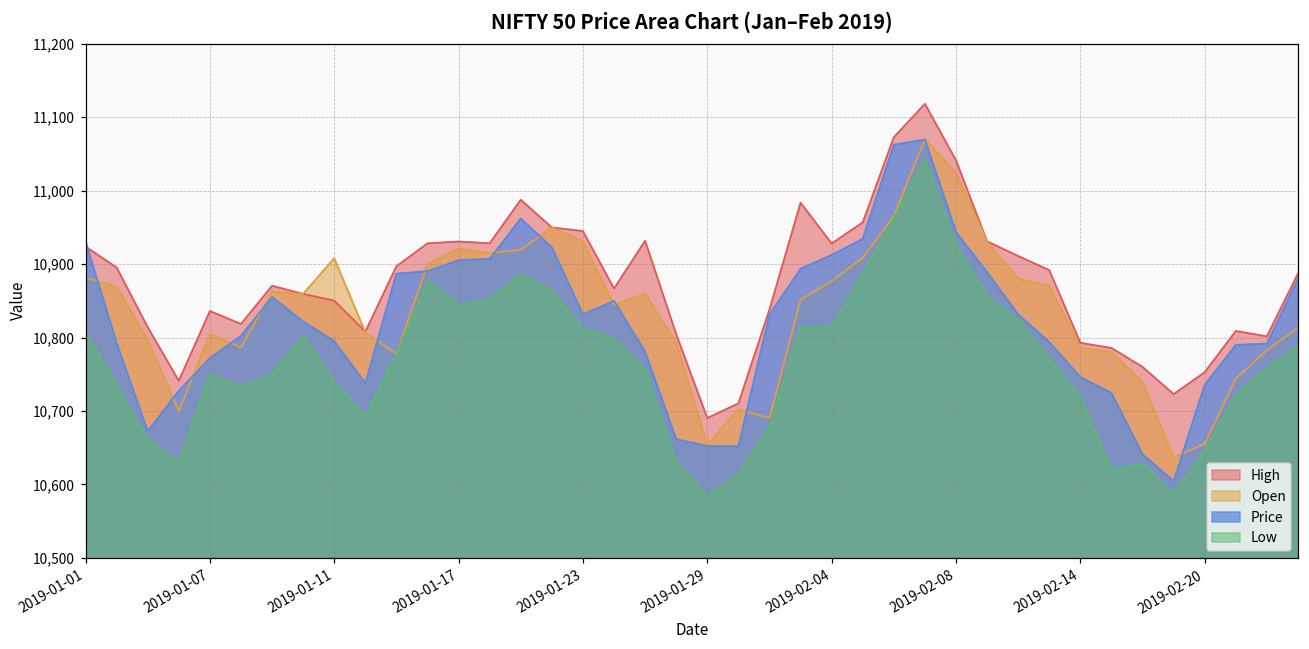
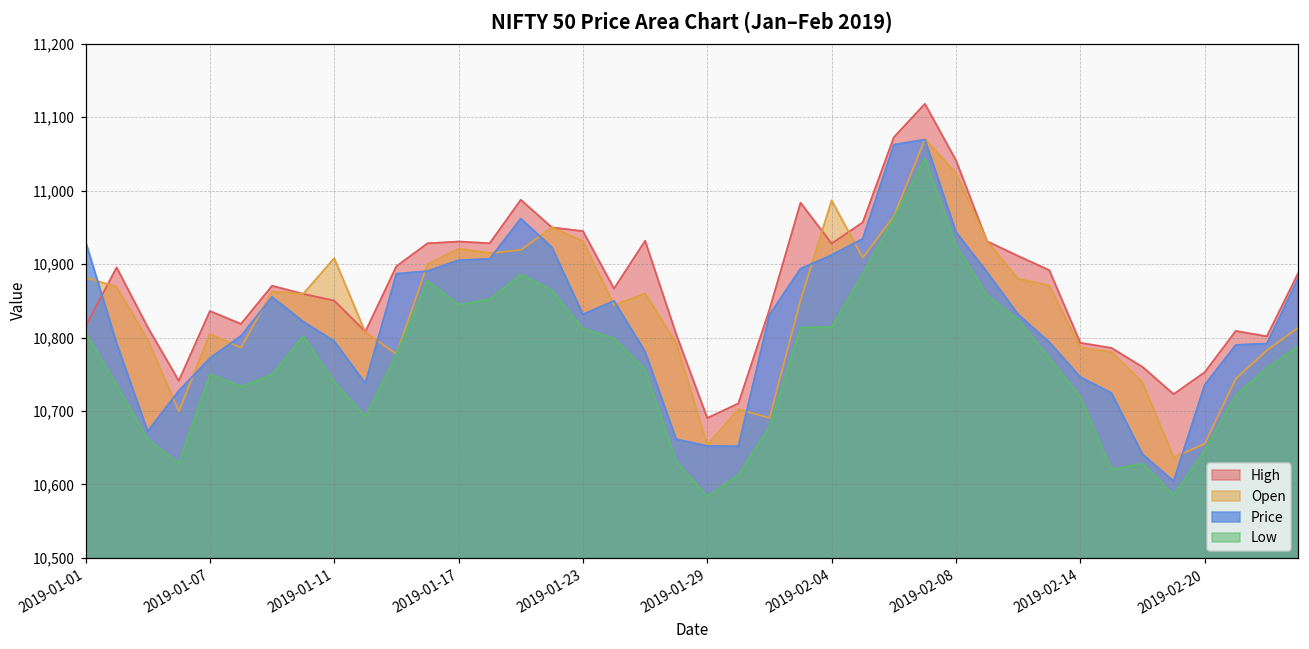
  {
    "High": {
-     "2019-01-01": "10,920",
+     "2019-01-01": "10,820",
      "2019-01-07": "10,840",
      "2019-01-11": "10,850",
      "2019-01-17": "10,930",
      "2019-01-23": "10,940",
      "2019-01-29": "10,690",
      "2019-02-04": "10,930",
      "2019-02-08": "11,040",
      "2019-02-14": "10,790",
      "2019-02-20": "10,750"
    },
    "Open": {
      "2019-01-01": "10,880",
      "2019-01-07": "10,800",
      "2019-01-11": "10,910",
      "2019-01-17": "10,920",
      "2019-01-23": "10,930",
-     "2019-02-04": "10,880",
+     "2019-02-04": "10,990",
      "2019-02-08": "11,020",
      "2019-02-14": "10,790",
      "2019-02-20": "10,660"
    },
    "Price": {
      "2019-01-01": "10,930",
      "2019-01-07": "10,770",
      "2019-01-11": "10,790",
      "2019-01-17": "10,910",
      "2019-01-23": "10,830",
      "2019-02-04": "10,910",
      "2019-02-08": "10,940",
      "2019-02-14": "10,750",
      "2019-02-20": "10,740"
    },
    "Low": {
      "2019-01-01": "10,810",
      "2019-01-07": "10,750",
      "2019-01-11": "10,740",
      "2019-01-17": "10,840",
      "2019-01-23": "10,810",
      "2019-01-29": "10,580",
      "2019-02-04": "10,810",
      "2019-02-08": "10,930",
      "2019-02-14": "10,720",
      "2019-02-20": "10,650"
    }
  }
